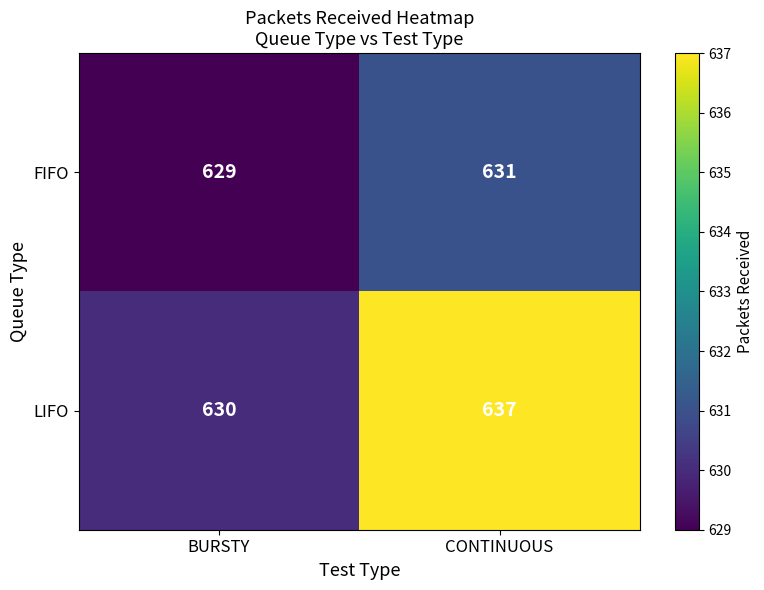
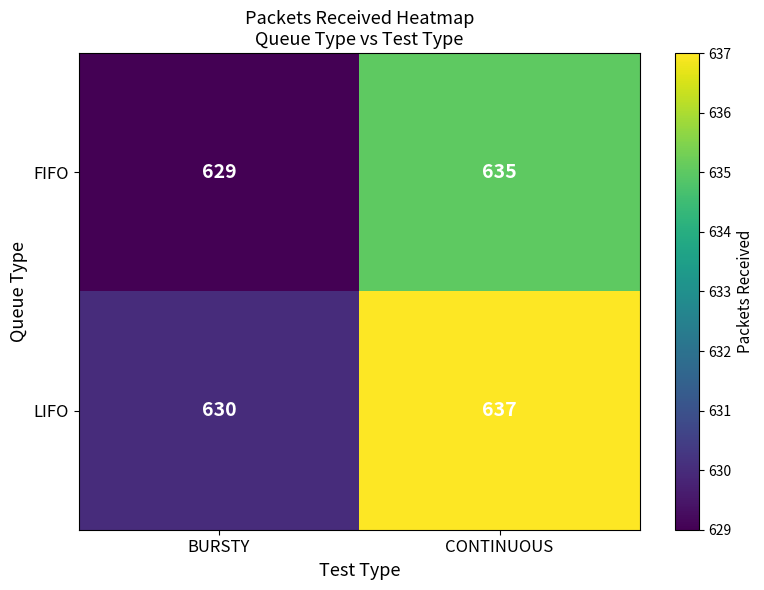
  {
    "FIFO": {
      "BURSTY": 629,
-     "CONTINUOUS": 631
+     "CONTINUOUS": 635
    },
    "LIFO": {
      "BURSTY": 630,
      "CONTINUOUS": 637
    }
  }
